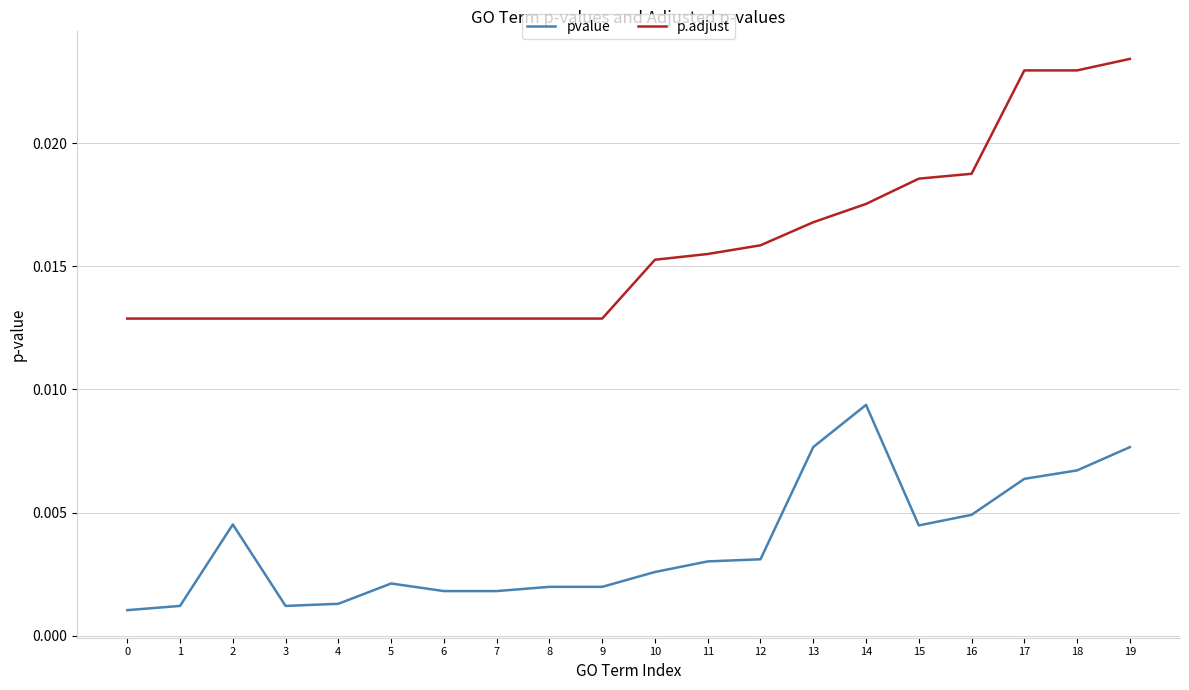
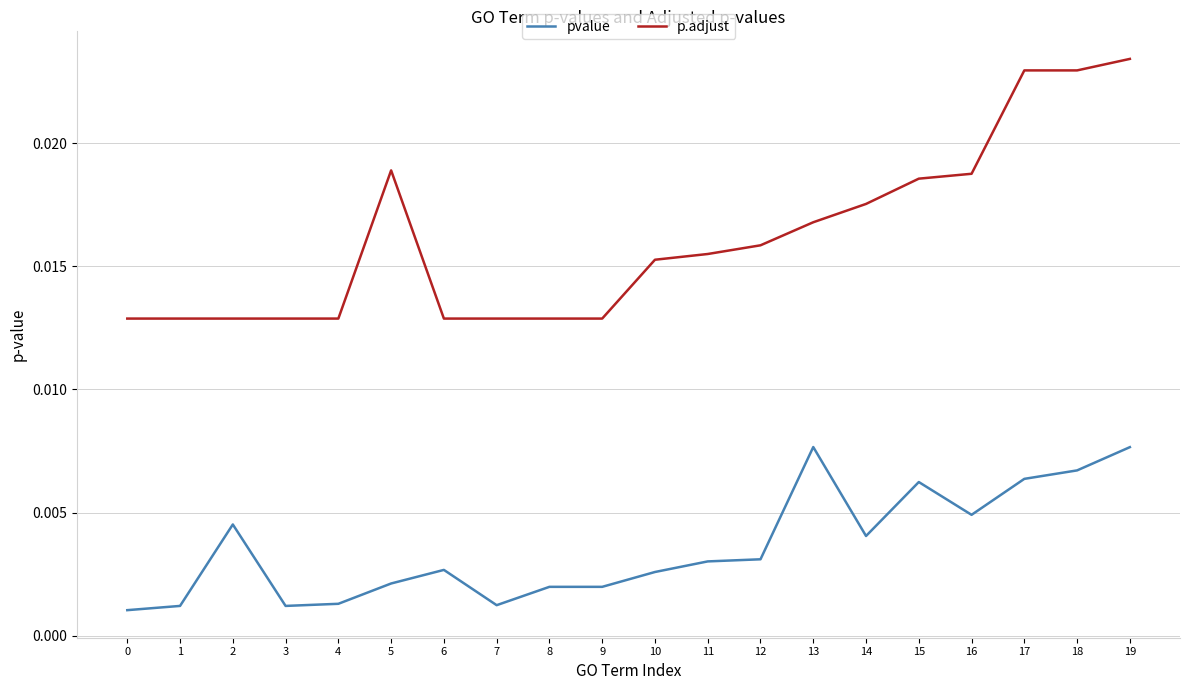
  {
    "pvalue": {
      "0": 0.0010,
      "1": 0.0012,
      "2": 0.0045,
      "3": 0.0012,
      "4": 0.0013,
      "5": 0.0021,
-     "6": 0.0018,
-     "7": 0.0018,
+     "6": 0.0027,
+     "7": 0.0012,
      "8": 0.0020,
      "9": 0.0020,
      "10": 0.0026,
      "11": 0.0030,
      "12": 0.0031,
      "13": 0.0077,
-     "14": 0.0094,
-     "15": 0.0045,
+     "14": 0.0040,
+     "15": 0.0062,
      "16": 0.0049,
      "17": 0.0064,
      "18": 0.0067,
      "19": 0.0077
    },
    "p.adjust": {
      "0": 0.0129,
      "1": 0.0129,
      "2": 0.0129,
      "3": 0.0129,
      "4": 0.0129,
-     "5": 0.0129,
+     "5": 0.0189,
      "6": 0.0129,
      "7": 0.0129,
      "8": 0.0129,
      "9": 0.0129,
      "10": 0.0153,
      "11": 0.0155,
      "12": 0.0159,
      "13": 0.0168,
      "14": 0.0175,
      "15": 0.0186,
      "16": 0.0188,
      "17": 0.0230,
      "18": 0.0230,
      "19": 0.0234
    }
  }
